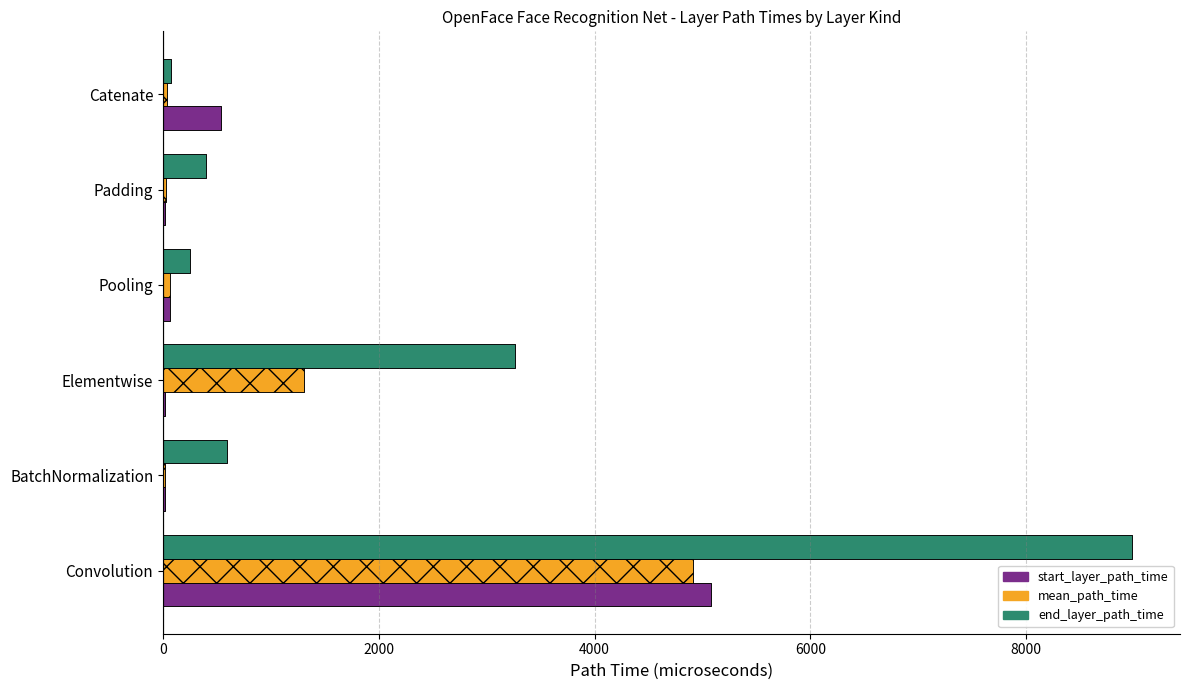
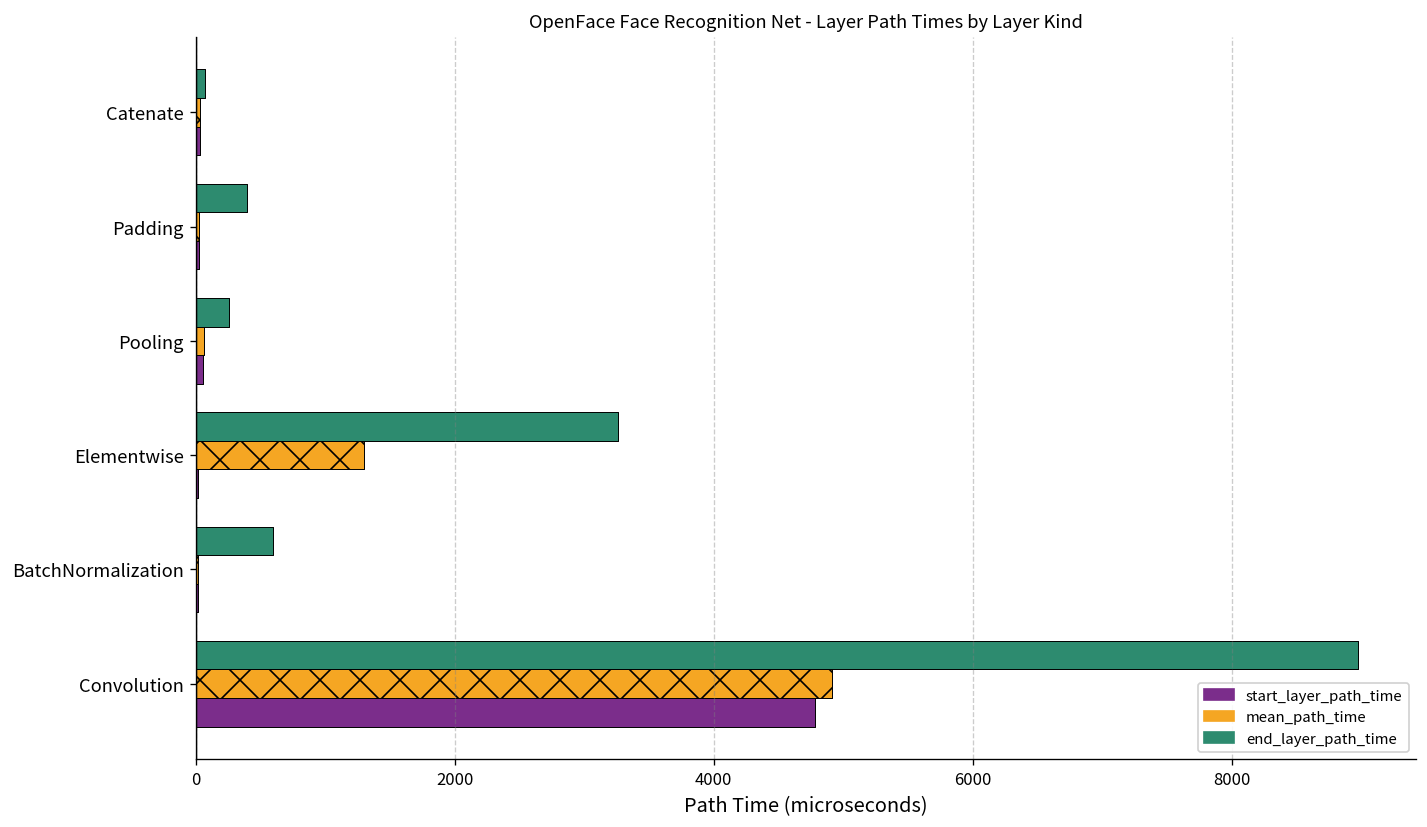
  {
    "start_layer_path_time": {
-     "Catenate": 530,
+     "Catenate": 30,
      "Pooling": 60,
-     "Convolution": 5070
+     "Convolution": 4790
    },
    "mean_path_time": {
      "Catenate": 30,
      "Padding": 20,
      "Pooling": 60,
      "Elementwise": 1300,
      "Convolution": 4910
    },
    "end_layer_path_time": {
      "Catenate": 70,
      "Padding": 400,
      "Pooling": 250,
      "Elementwise": 3260,
      "BatchNormalization": 590,
      "Convolution": 8980
    }
  }
